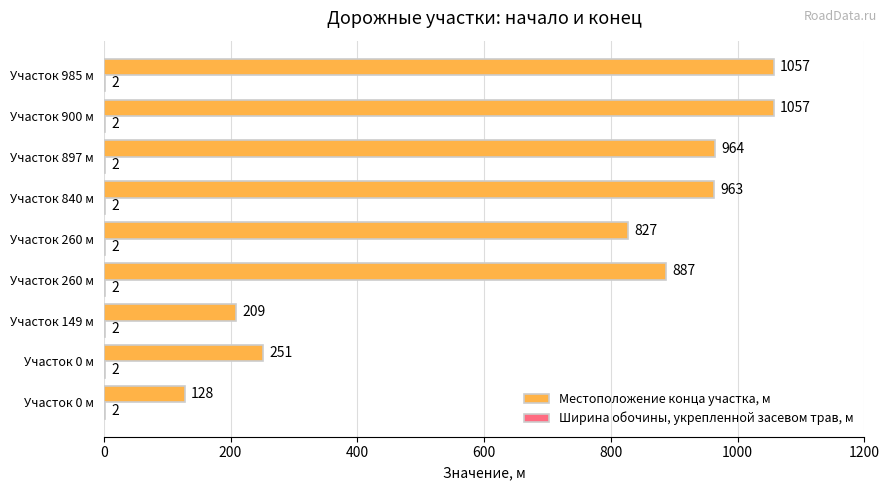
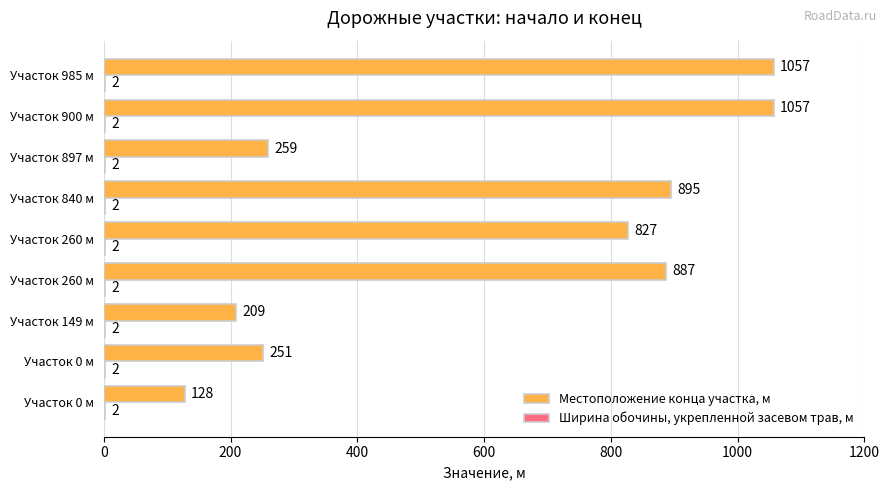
  {
    "Местоположение конца участка, м": {
      "Участок 985 м": 1057,
      "Участок 900 м": 1057,
-     "Участок 897 м": 964,
-     "Участок 840 м": 963,
+     "Участок 897 м": 259,
+     "Участок 840 м": 895,
      "Участок 149 м": 209
    },
    "Ширина обочины, укрепленной засевом трав, м": {
      "Участок 985 м": 2,
      "Участок 900 м": 2,
      "Участок 897 м": 2,
      "Участок 840 м": 2,
      "Участок 149 м": 2
    }
  }
